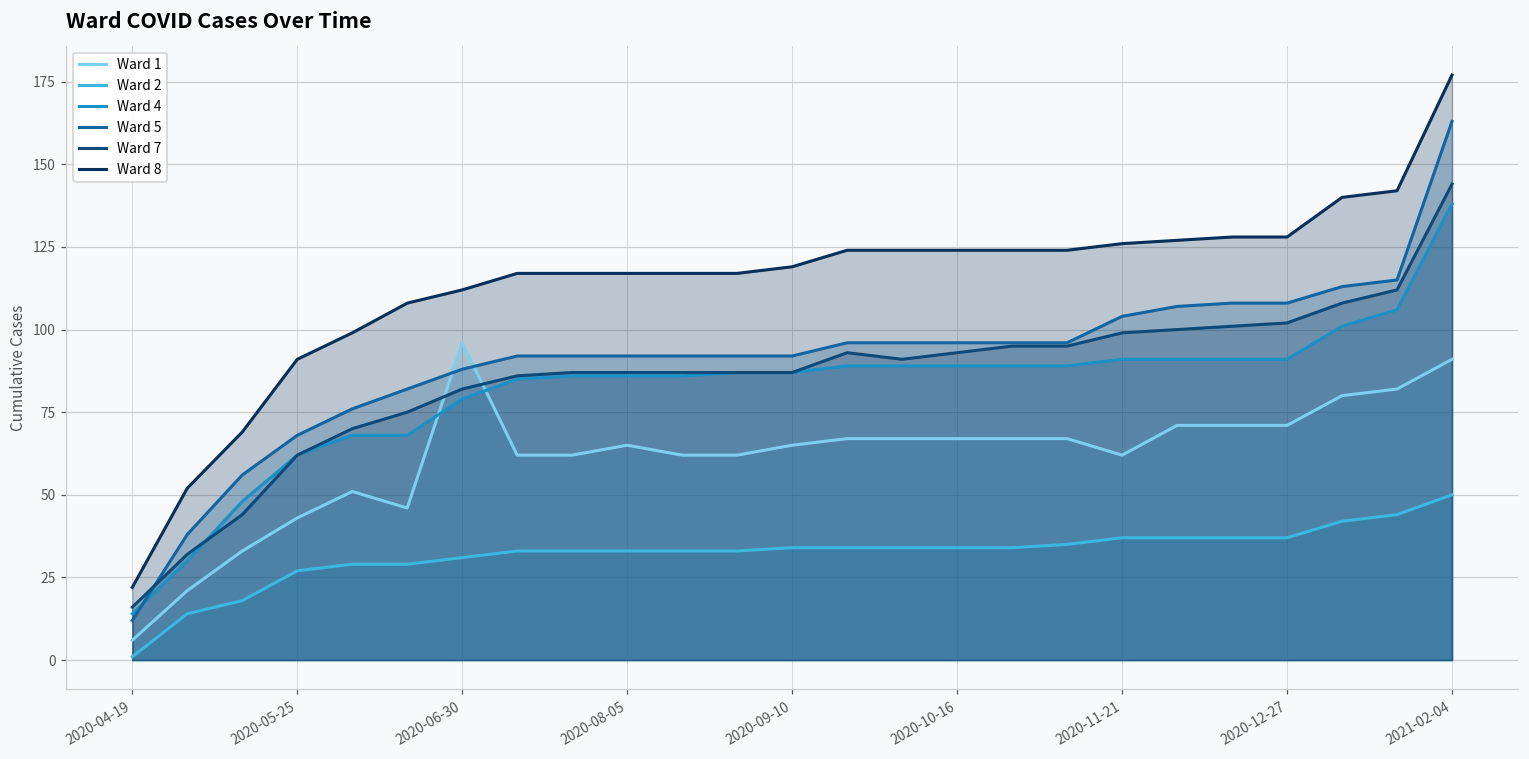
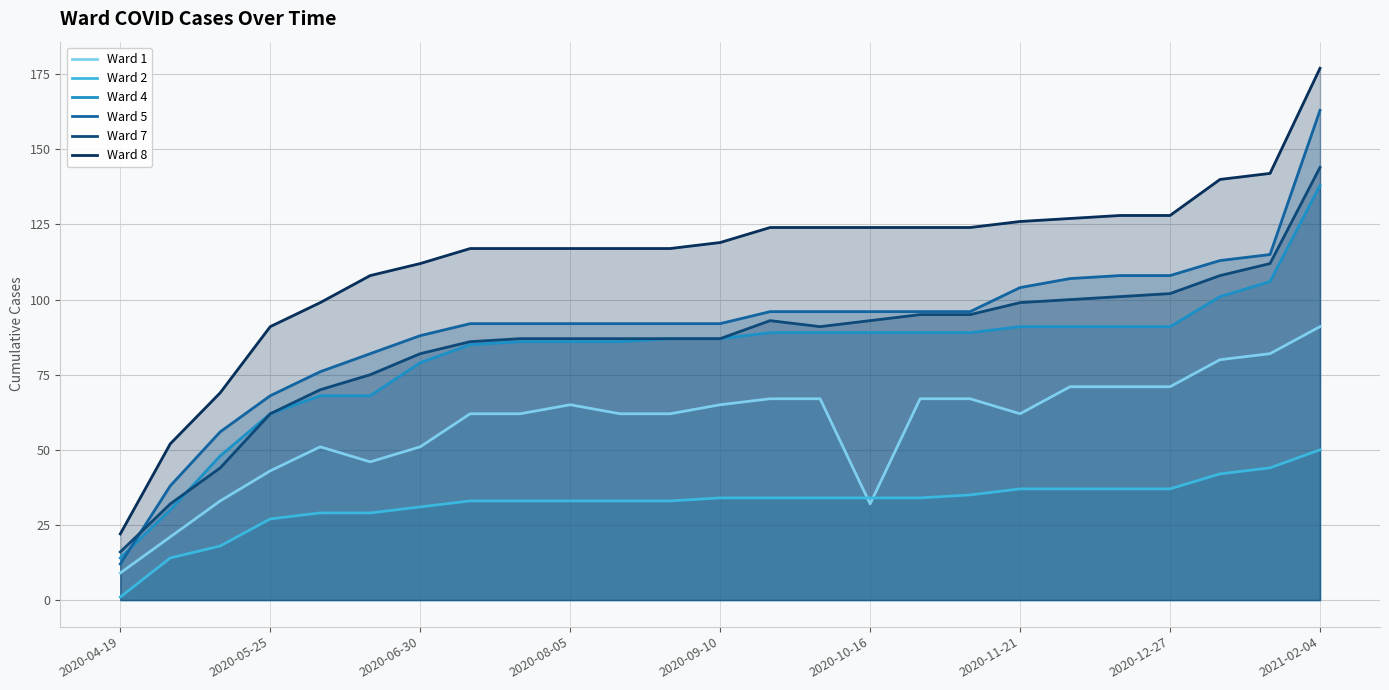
  {
    "Ward 1": {
-     "2020-04-19": 6,
+     "2020-04-19": 9,
      "2020-05-25": 43,
-     "2020-06-30": 96,
+     "2020-06-30": 51,
      "2020-08-05": 65,
      "2020-09-10": 65,
-     "2020-10-16": 67,
+     "2020-10-16": 32,
      "2020-11-21": 62,
      "2020-12-27": 71,
      "2021-02-04": 91
    }
  }
